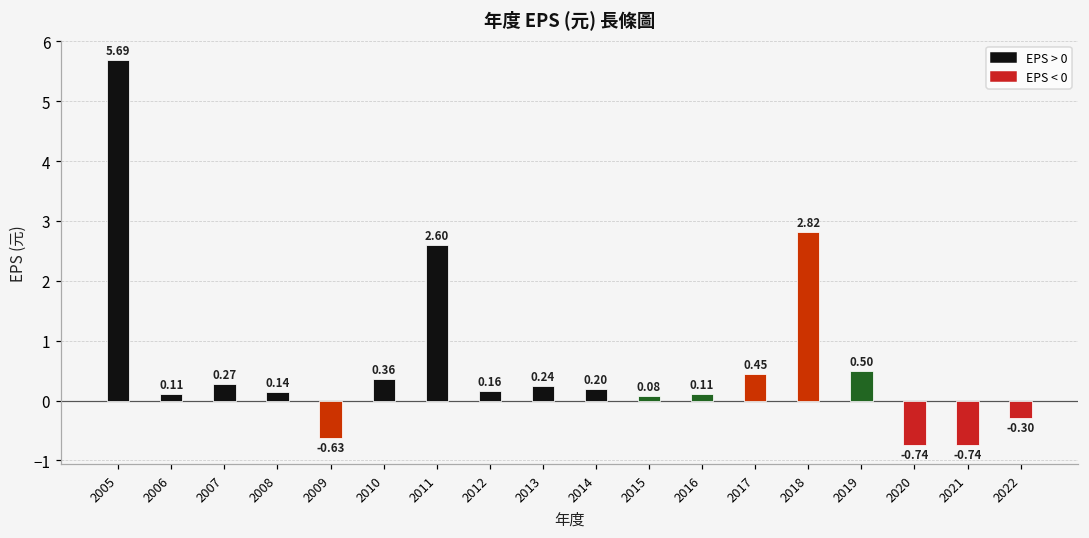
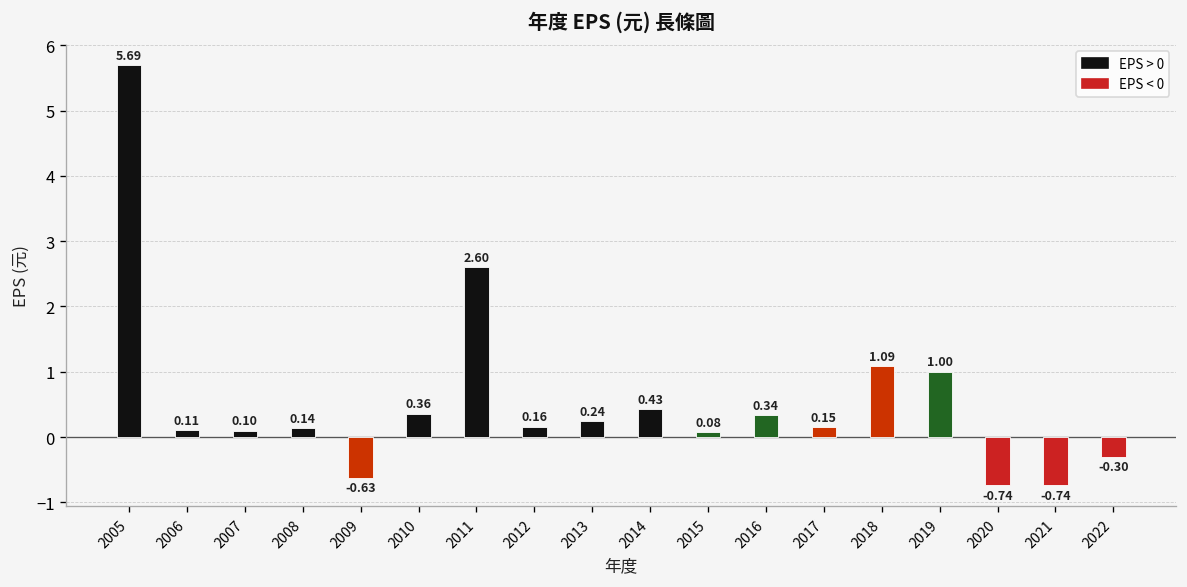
  {
    "2005": 5.69,
    "2006": 0.11,
-   "2007": 0.27,
+   "2007": 0.10,
    "2008": 0.14,
    "2009": -0.63,
    "2010": 0.36,
    "2011": 2.60,
    "2012": 0.16,
    "2013": 0.24,
-   "2014": 0.20,
+   "2014": 0.43,
    "2015": 0.08,
-   "2016": 0.11,
-   "2017": 0.45,
-   "2018": 2.82,
-   "2019": 0.50,
+   "2016": 0.34,
+   "2017": 0.15,
+   "2018": 1.09,
+   "2019": 1.00,
    "2020": -0.74,
    "2021": -0.74,
    "2022": -0.30
  }
